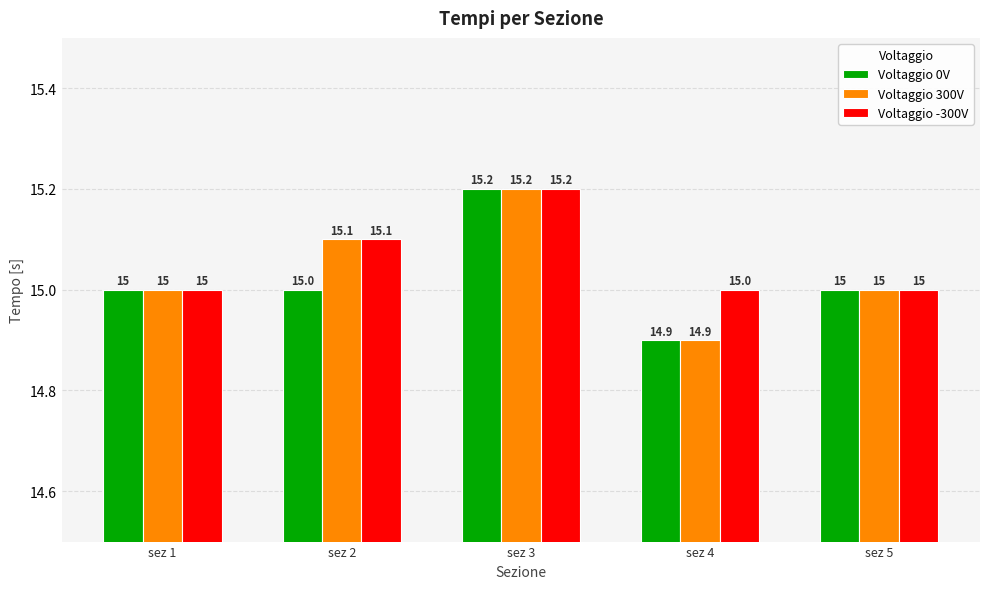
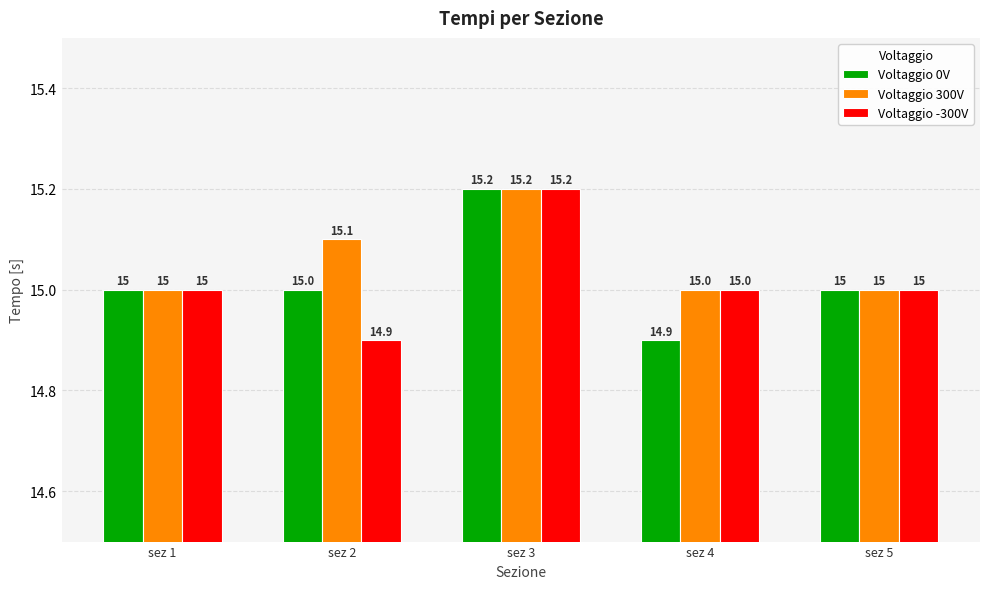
  {
    "Voltaggio 0V": {
      "sez 1": 15,
      "sez 2": 15.0,
      "sez 3": 15.2,
      "sez 4": 14.9,
      "sez 5": 15
    },
    "Voltaggio 300V": {
      "sez 1": 15,
      "sez 2": 15.1,
      "sez 3": 15.2,
-     "sez 4": 14.9,
+     "sez 4": 15.0,
      "sez 5": 15
    },
    "Voltaggio -300V": {
      "sez 1": 15,
-     "sez 2": 15.1,
+     "sez 2": 14.9,
      "sez 3": 15.2,
      "sez 4": 15.0,
      "sez 5": 15
    }
  }
